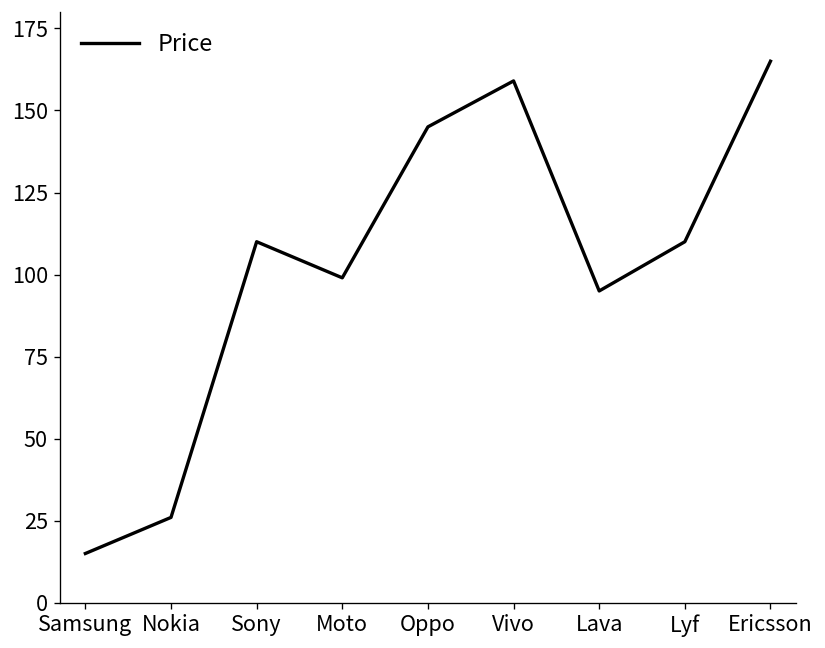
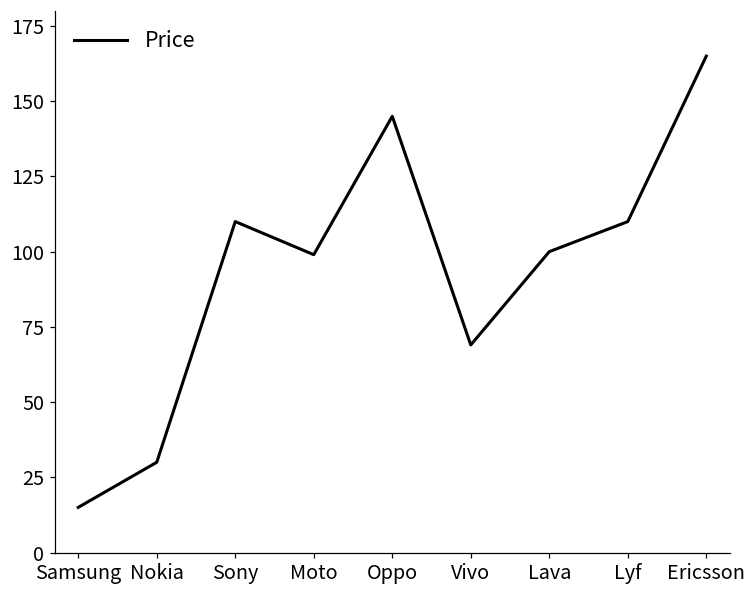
  {
    "Samsung": 15,
-   "Nokia": 26,
+   "Nokia": 30,
    "Sony": 110,
    "Moto": 99,
    "Oppo": 145,
-   "Vivo": 159,
-   "Lava": 95,
+   "Vivo": 69,
+   "Lava": 100,
    "Lyf": 110,
    "Ericsson": 165
  }
